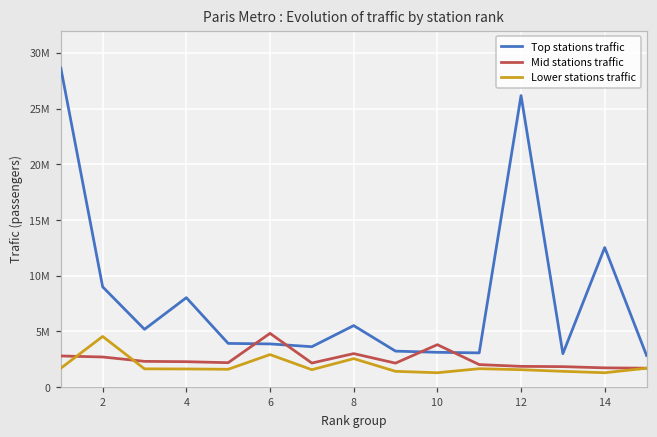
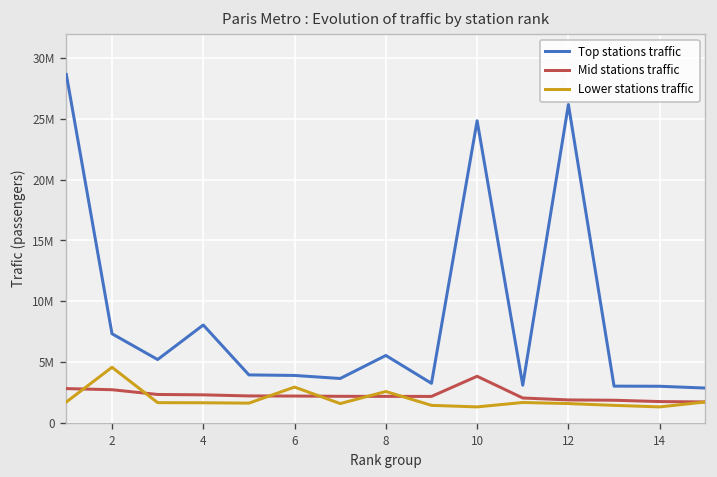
  {
    "Top stations traffic": {
-     "2": 9000000,
+     "2": 7300000,
      "4": 8000000,
      "6": 3900000,
      "8": 5500000,
-     "10": 3100000,
+     "10": 24800000,
      "12": 26200000,
-     "14": 12500000
+     "14": 3000000
    },
    "Mid stations traffic": {
      "2": 2700000,
      "4": 2300000,
-     "6": 4800000,
-     "8": 3000000,
+     "6": 2200000,
+     "8": 2200000,
      "10": 3800000,
      "12": 1900000,
      "14": 1700000
    },
    "Lower stations traffic": {
      "2": 4600000,
      "4": 1600000,
      "6": 2900000,
      "8": 2600000,
      "10": 1300000,
      "12": 1600000,
      "14": 1300000
    }
  }
